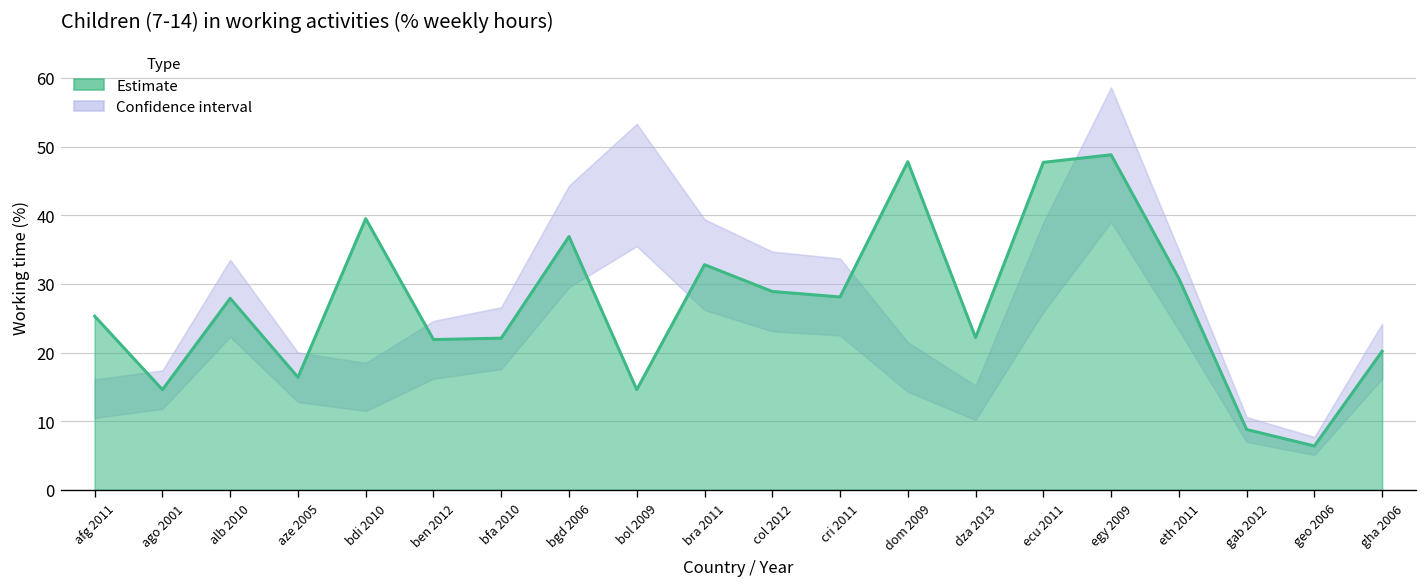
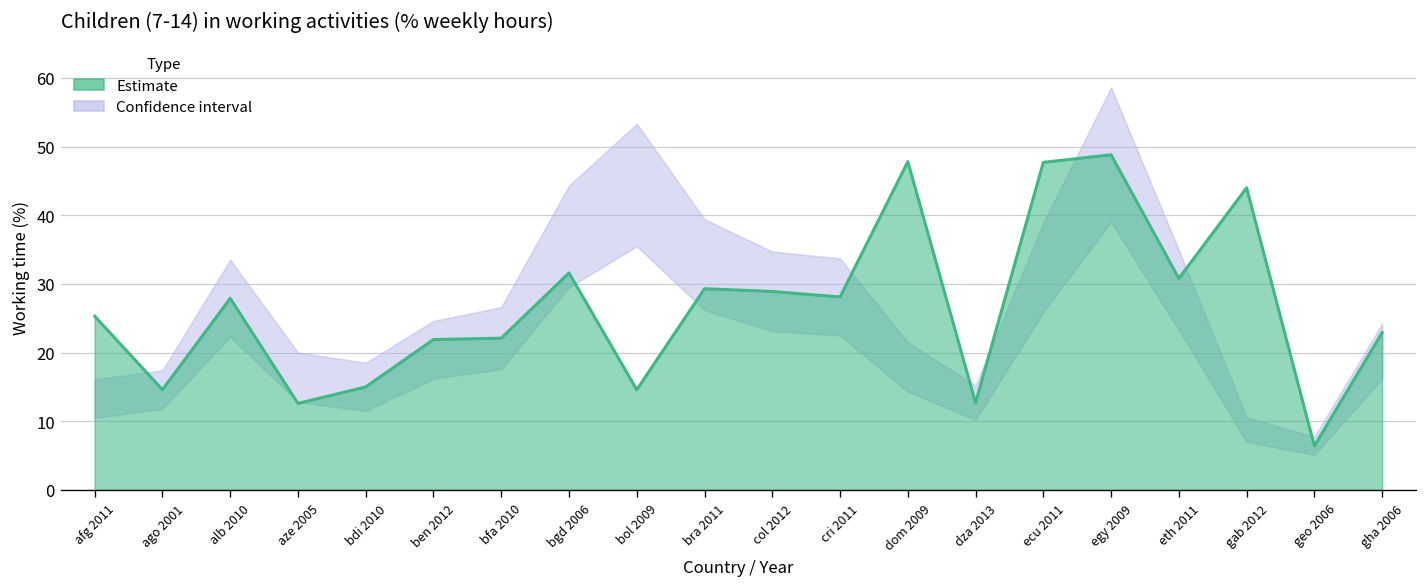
  {
    "Estimate": {
      "afg 2011": 25,
      "ago 2001": 15,
      "alb 2010": 28,
-     "aze 2005": 16,
-     "bdi 2010": 40,
+     "aze 2005": 13,
+     "bdi 2010": 15,
      "ben 2012": 22,
      "bfa 2010": 22,
-     "bgd 2006": 37,
+     "bgd 2006": 32,
      "bol 2009": 15,
-     "bra 2011": 33,
+     "bra 2011": 29,
      "col 2012": 29,
      "cri 2011": 28,
      "dom 2009": 48,
-     "dza 2013": 22,
+     "dza 2013": 13,
      "ecu 2011": 48,
      "egy 2009": 49,
      "eth 2011": 31,
-     "gab 2012": 9,
+     "gab 2012": 44,
      "geo 2006": 6,
-     "gha 2006": 20
+     "gha 2006": 23
    }
  }
